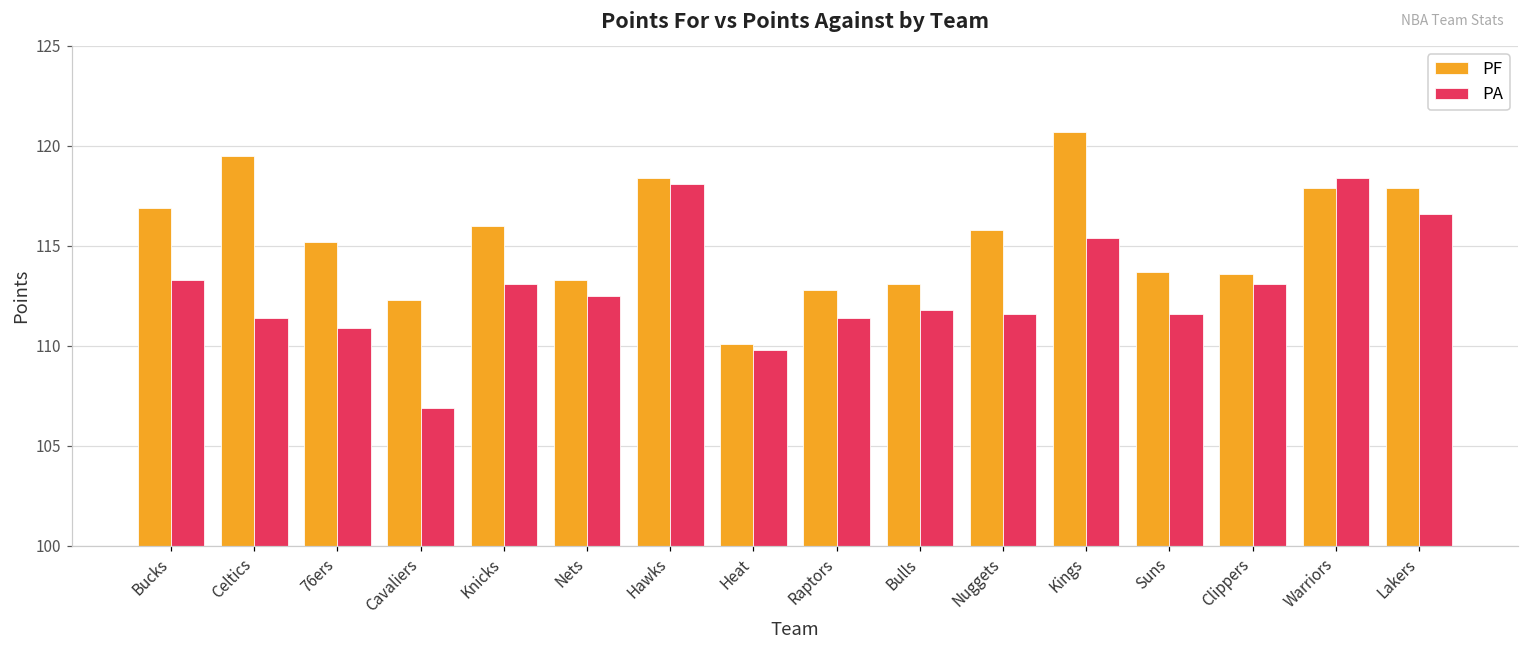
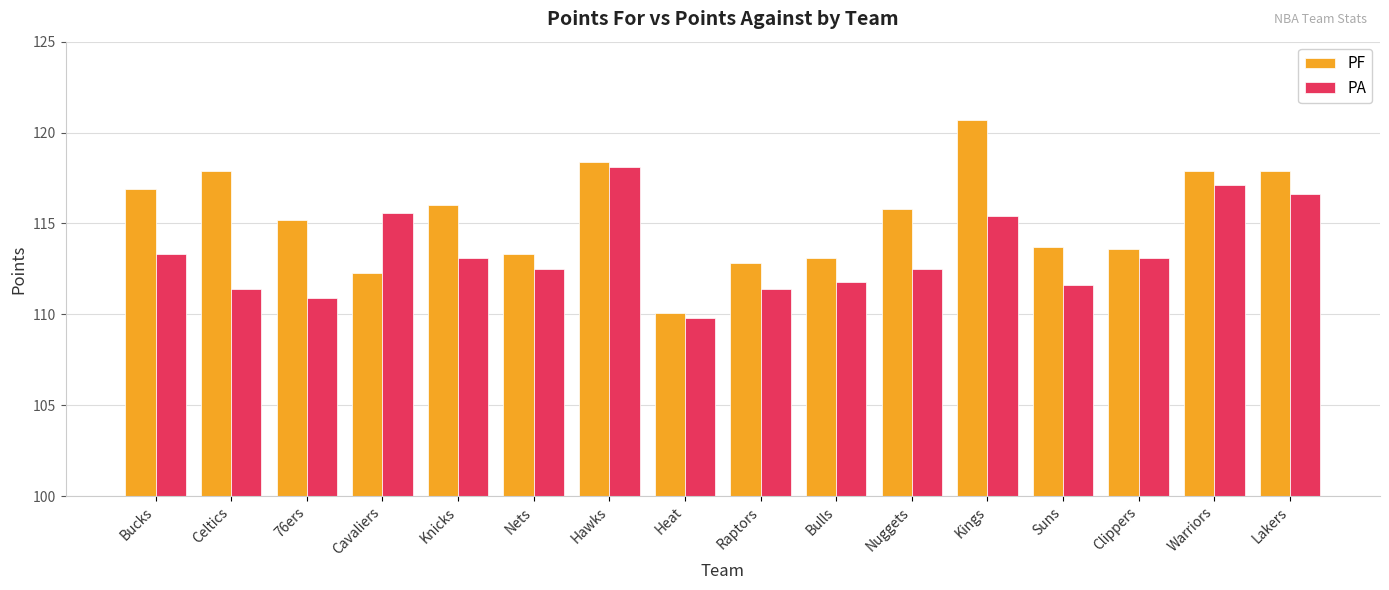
  {
    "PF": {
      "Bucks": 116.9,
-     "Celtics": 119.5,
+     "Celtics": 117.9,
      "76ers": 115.2,
      "Cavaliers": 112.3,
      "Knicks": 116.0,
      "Nets": 113.3,
      "Hawks": 118.4,
      "Heat": 110.1,
      "Raptors": 112.8,
      "Bulls": 113.1,
      "Nuggets": 115.8,
      "Kings": 120.7,
      "Suns": 113.7,
      "Clippers": 113.6,
      "Warriors": 117.9,
      "Lakers": 117.9
    },
    "PA": {
      "Bucks": 113.3,
      "Celtics": 111.4,
      "76ers": 110.9,
-     "Cavaliers": 106.9,
+     "Cavaliers": 115.6,
      "Knicks": 113.1,
      "Nets": 112.5,
      "Hawks": 118.1,
      "Heat": 109.8,
      "Raptors": 111.4,
      "Bulls": 111.8,
-     "Nuggets": 111.6,
+     "Nuggets": 112.5,
      "Kings": 115.4,
      "Suns": 111.6,
      "Clippers": 113.1,
-     "Warriors": 118.4,
+     "Warriors": 117.1,
      "Lakers": 116.6
    }
  }
